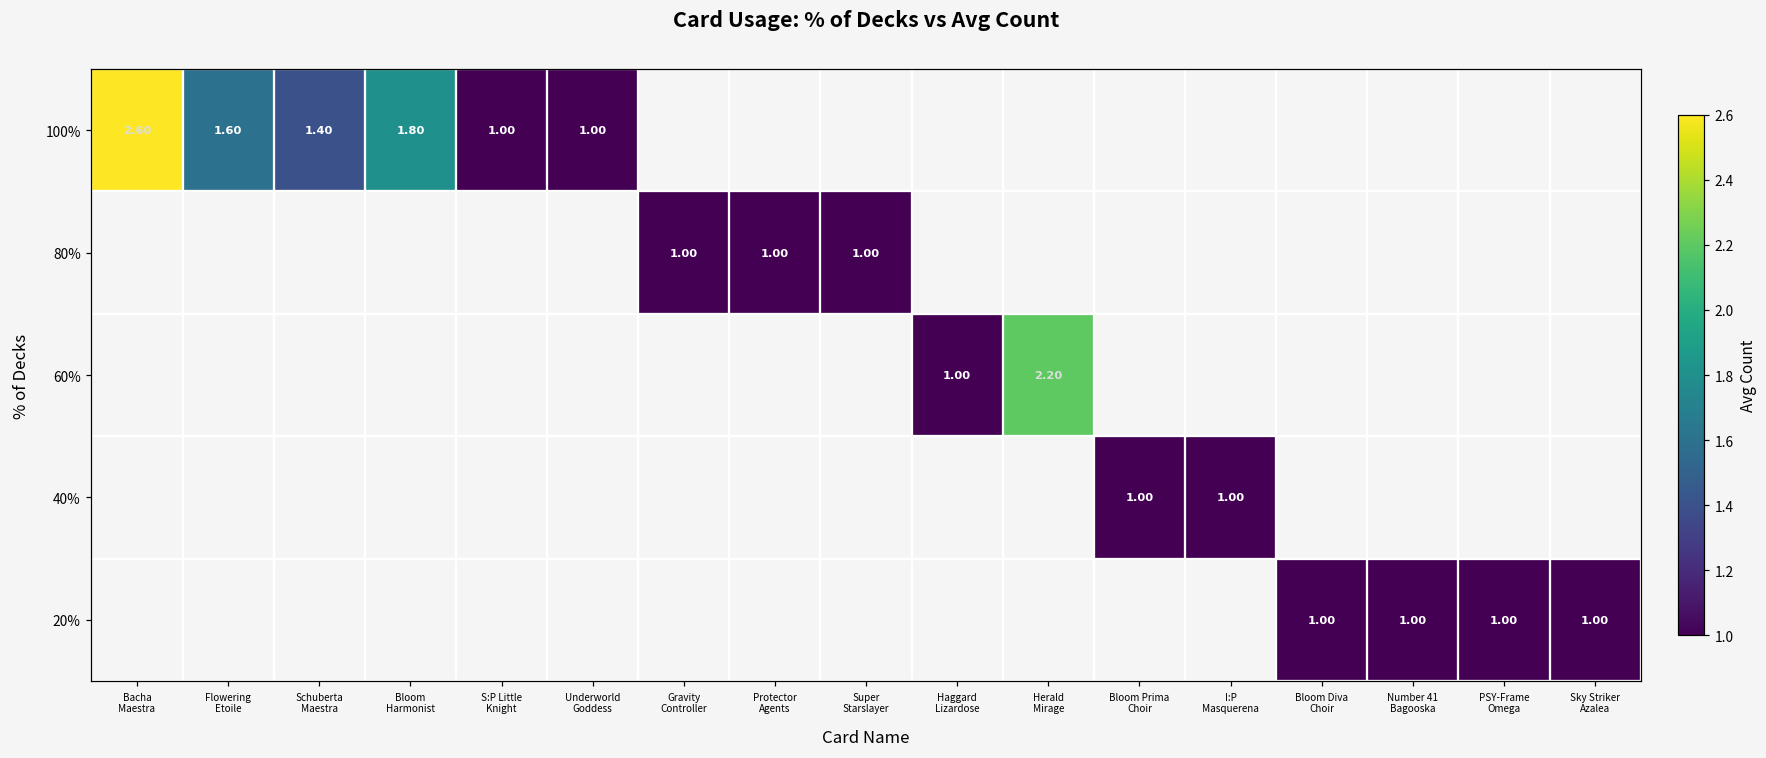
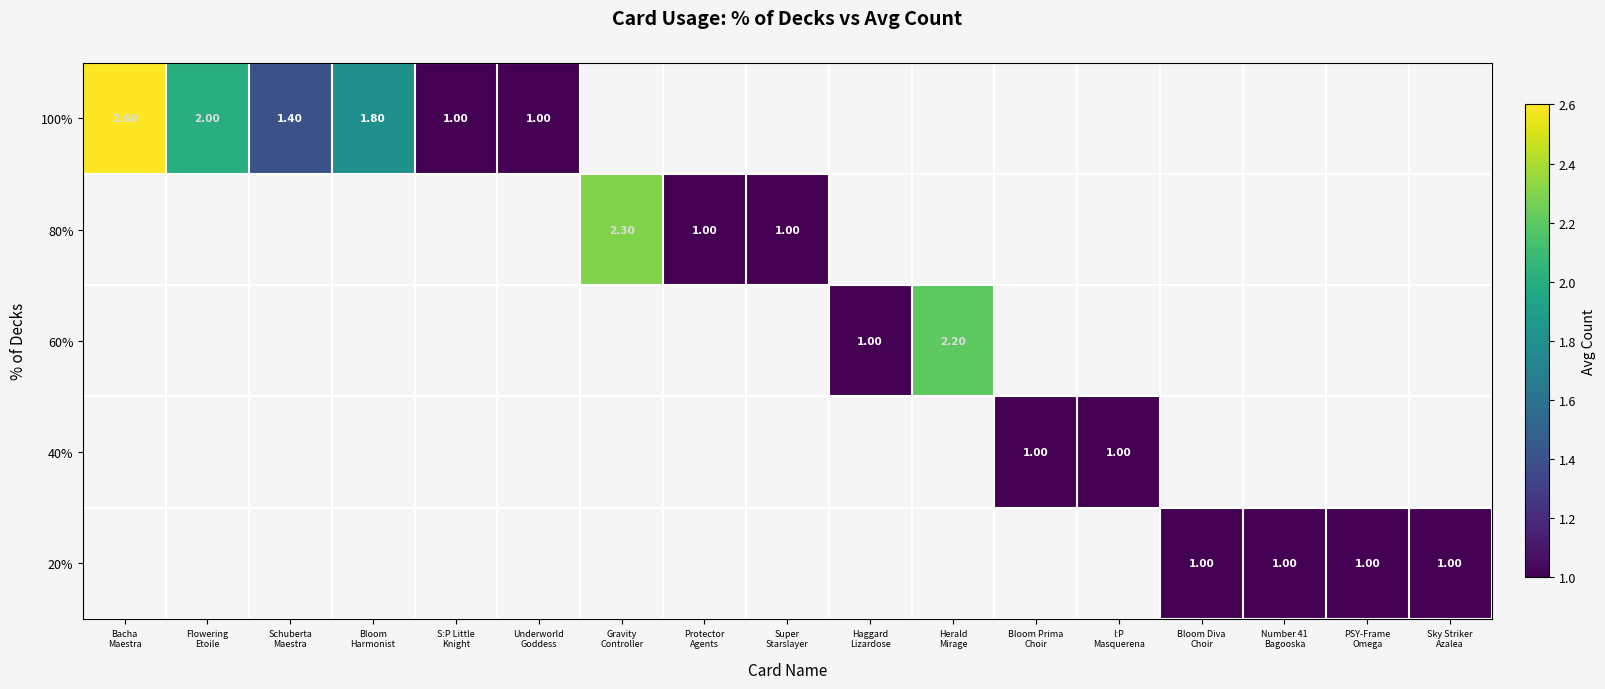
  {
    "100%": {
      "Bacha Maestra": 2.60,
-     "Flowering Etoile": 1.60,
+     "Flowering Etoile": 2.00,
      "Schuberta Maestra": 1.40,
      "Bloom Harmonist": 1.80,
      "S:P Little Knight": 1.00,
      "Underworld Goddess": 1.00
    },
    "80%": {
-     "Gravity Controller": 1.00,
+     "Gravity Controller": 2.30,
      "Protector Agents": 1.00,
      "Super Starslayer": 1.00
    },
    "60%": {
      "Haggard Lizardose": 1.00,
      "Herald Mirage": 2.20
    },
    "40%": {
      "Bloom Prima Choir": 1.00,
      "I:P Masquerena": 1.00
    },
    "20%": {
      "Bloom Diva Choir": 1.00,
      "Number 41 Bagooska": 1.00,
      "PSY-Frame Omega": 1.00,
      "Sky Striker Azalea": 1.00
    }
  }
